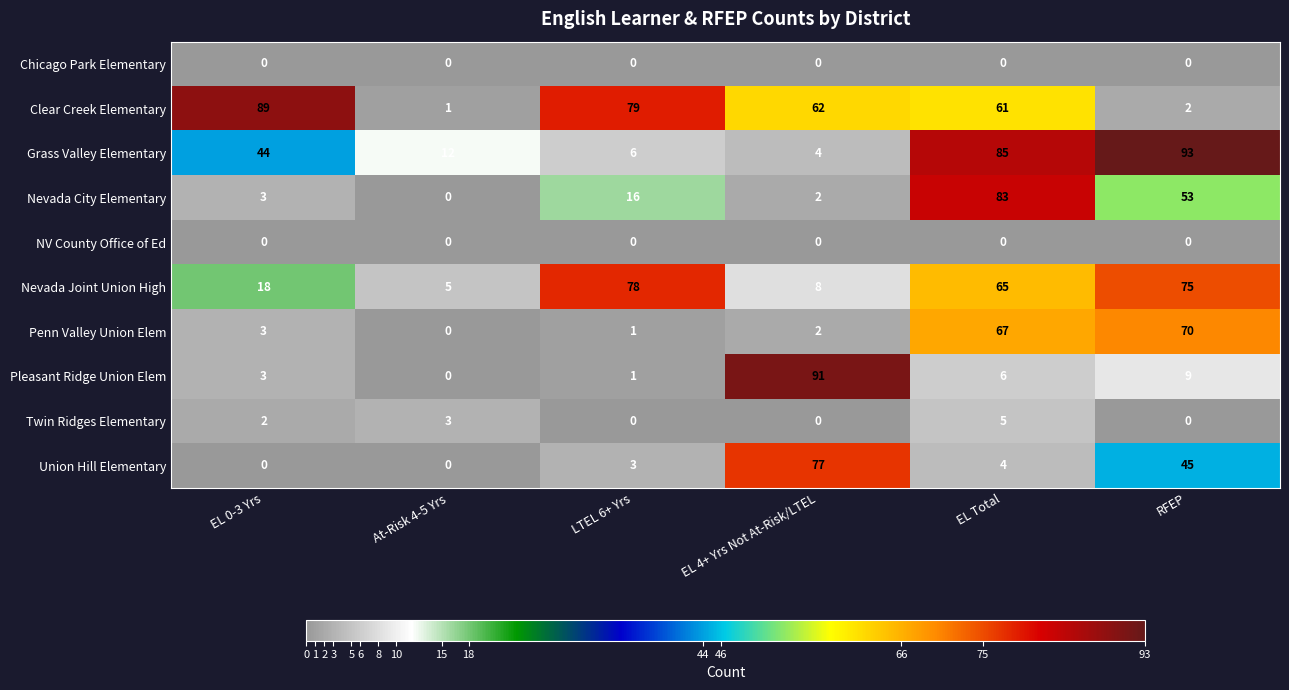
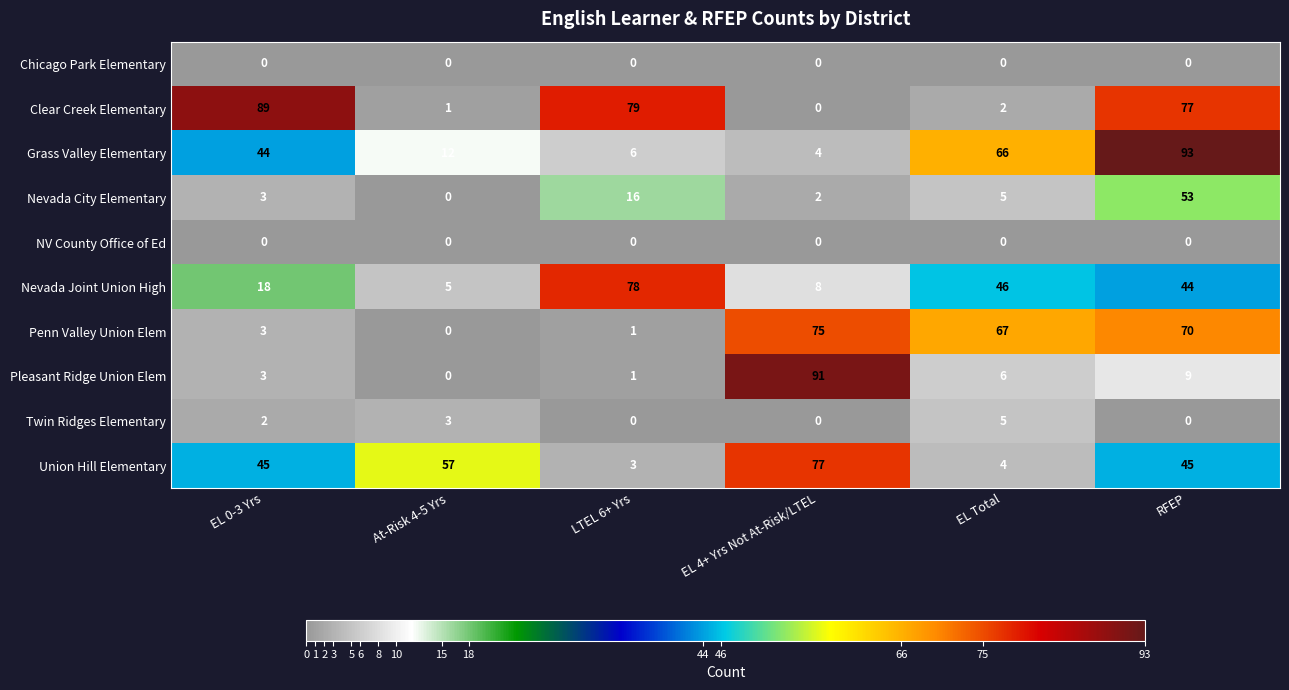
  {
    "Chicago Park Elementary": {
      "EL 0-3 Yrs": 0,
      "At-Risk 4-5 Yrs": 0,
      "LTEL 6+ Yrs": 0,
      "EL 4+ Yrs Not At-Risk/LTEL": 0,
      "EL Total": 0,
      "RFEP": 0
    },
    "Clear Creek Elementary": {
      "EL 0-3 Yrs": 89,
      "At-Risk 4-5 Yrs": 1,
      "LTEL 6+ Yrs": 79,
-     "EL 4+ Yrs Not At-Risk/LTEL": 62,
-     "EL Total": 61,
-     "RFEP": 2
+     "EL 4+ Yrs Not At-Risk/LTEL": 0,
+     "EL Total": 2,
+     "RFEP": 77
    },
    "Grass Valley Elementary": {
      "EL 0-3 Yrs": 44,
      "LTEL 6+ Yrs": 6,
      "EL 4+ Yrs Not At-Risk/LTEL": 4,
-     "EL Total": 85,
+     "EL Total": 66,
      "RFEP": 93
    },
    "Nevada City Elementary": {
      "EL 0-3 Yrs": 3,
      "At-Risk 4-5 Yrs": 0,
      "LTEL 6+ Yrs": 16,
      "EL 4+ Yrs Not At-Risk/LTEL": 2,
-     "EL Total": 83,
+     "EL Total": 5,
      "RFEP": 53
    },
    "NV County Office of Ed": {
      "EL 0-3 Yrs": 0,
      "At-Risk 4-5 Yrs": 0,
      "LTEL 6+ Yrs": 0,
      "EL 4+ Yrs Not At-Risk/LTEL": 0,
      "EL Total": 0,
      "RFEP": 0
    },
    "Nevada Joint Union High": {
      "EL 0-3 Yrs": 18,
      "At-Risk 4-5 Yrs": 5,
      "LTEL 6+ Yrs": 78,
-     "EL Total": 65,
-     "RFEP": 75
+     "EL Total": 46,
+     "RFEP": 44
    },
    "Penn Valley Union Elem": {
      "EL 0-3 Yrs": 3,
      "At-Risk 4-5 Yrs": 0,
      "LTEL 6+ Yrs": 1,
-     "EL 4+ Yrs Not At-Risk/LTEL": 2,
+     "EL 4+ Yrs Not At-Risk/LTEL": 75,
      "EL Total": 67,
      "RFEP": 70
    },
    "Pleasant Ridge Union Elem": {
      "EL 0-3 Yrs": 3,
      "At-Risk 4-5 Yrs": 0,
      "LTEL 6+ Yrs": 1,
      "EL 4+ Yrs Not At-Risk/LTEL": 91,
      "EL Total": 6
    },
    "Twin Ridges Elementary": {
      "EL 0-3 Yrs": 2,
      "At-Risk 4-5 Yrs": 3,
      "LTEL 6+ Yrs": 0,
      "EL 4+ Yrs Not At-Risk/LTEL": 0,
      "EL Total": 5,
      "RFEP": 0
    },
    "Union Hill Elementary": {
-     "EL 0-3 Yrs": 0,
-     "At-Risk 4-5 Yrs": 0,
+     "EL 0-3 Yrs": 45,
+     "At-Risk 4-5 Yrs": 57,
      "LTEL 6+ Yrs": 3,
      "EL 4+ Yrs Not At-Risk/LTEL": 77,
      "EL Total": 4,
      "RFEP": 45
    }
  }
